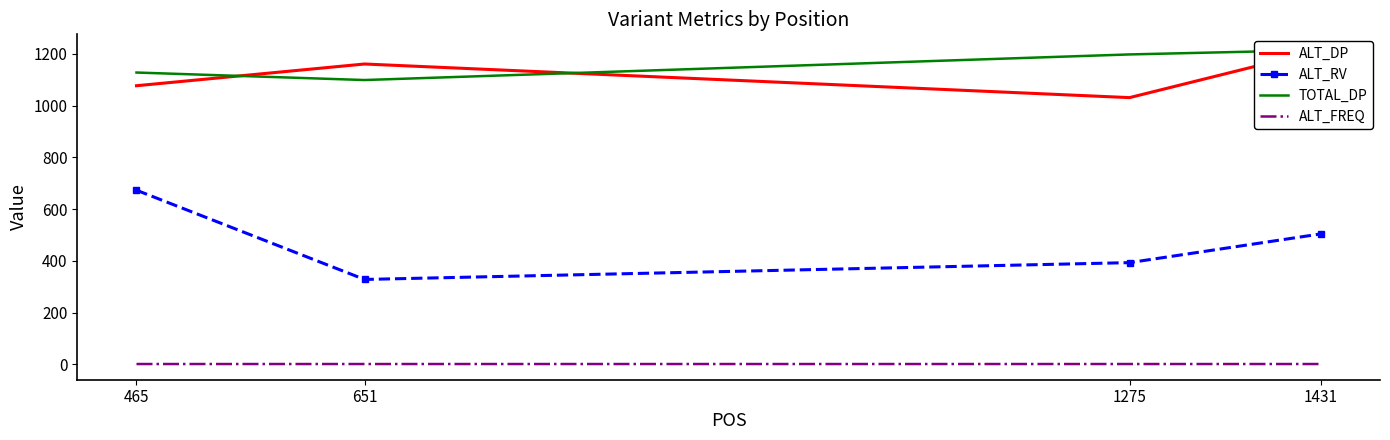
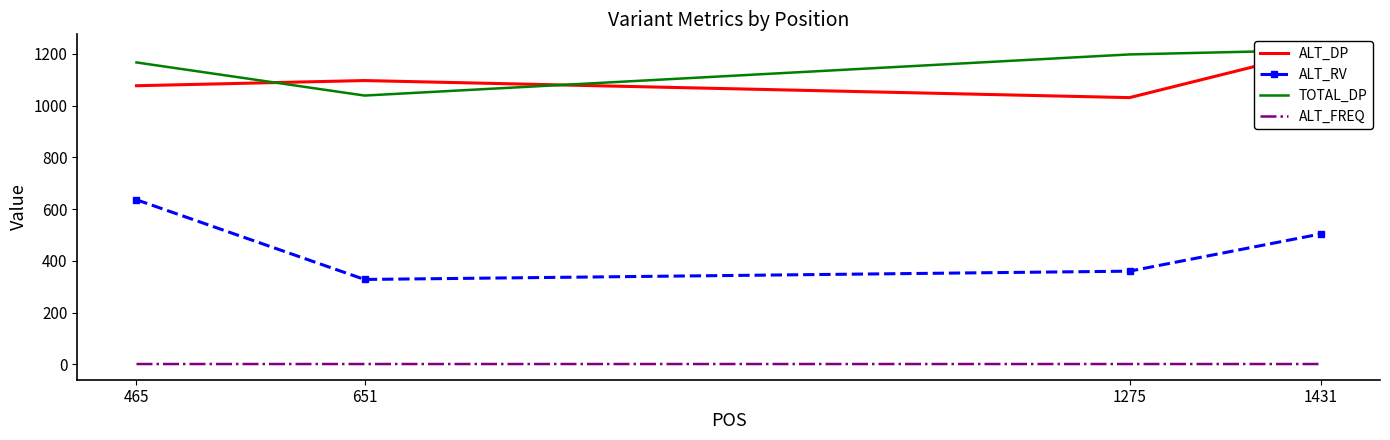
  {
    "ALT_DP": {
      "465": 1080,
-     "651": 1160,
+     "651": 1100,
      "1275": 1030
    },
    "ALT_RV": {
-     "465": 670,
+     "465": 640,
      "651": 330,
-     "1275": 390,
+     "1275": 360,
      "1431": 500
    },
    "TOTAL_DP": {
-     "465": 1130,
-     "651": 1100,
+     "465": 1170,
+     "651": 1040,
      "1275": 1200
    },
    "ALT_FREQ": {
      "465": 0,
      "651": 0,
      "1275": 0,
      "1431": 0
    }
  }
